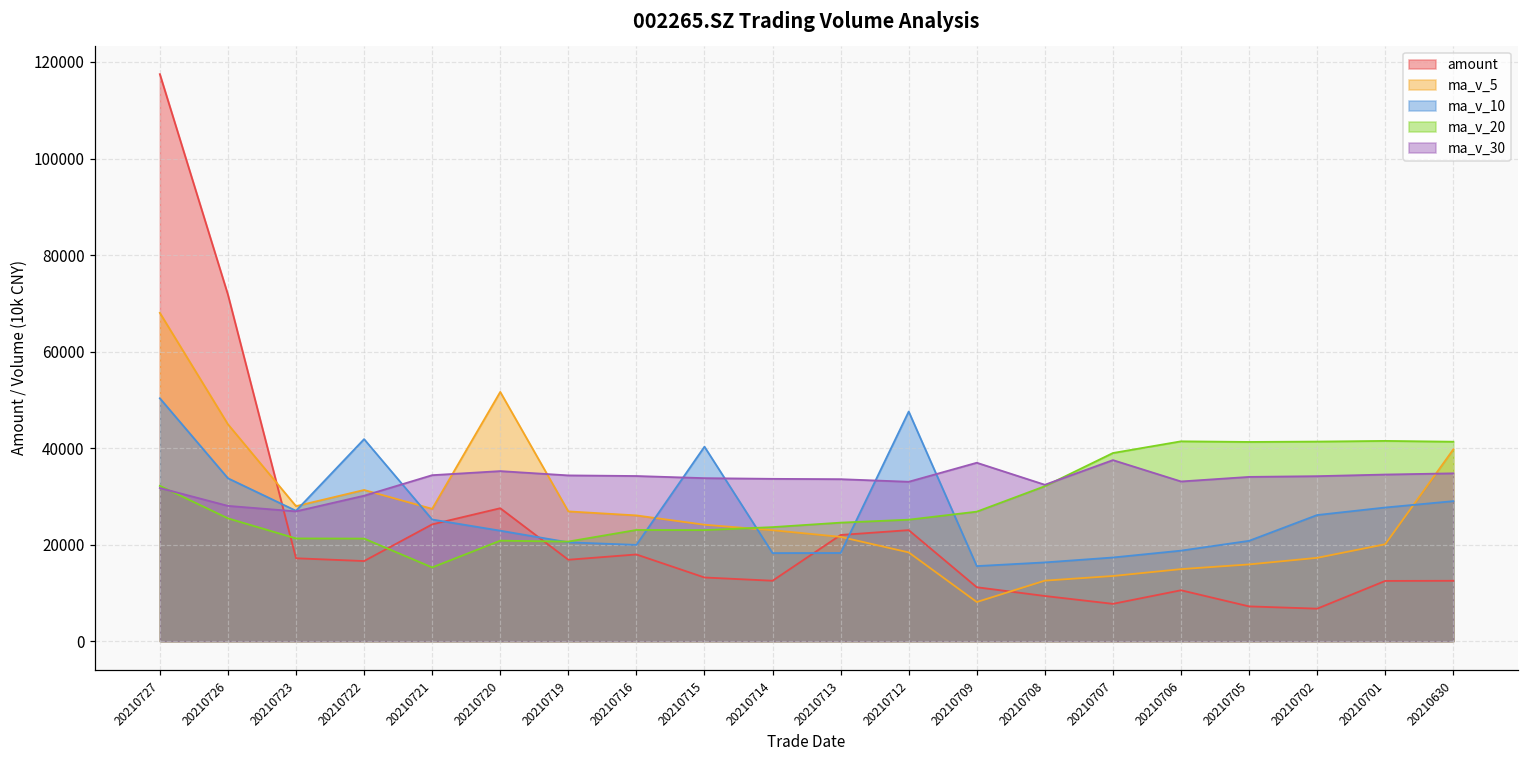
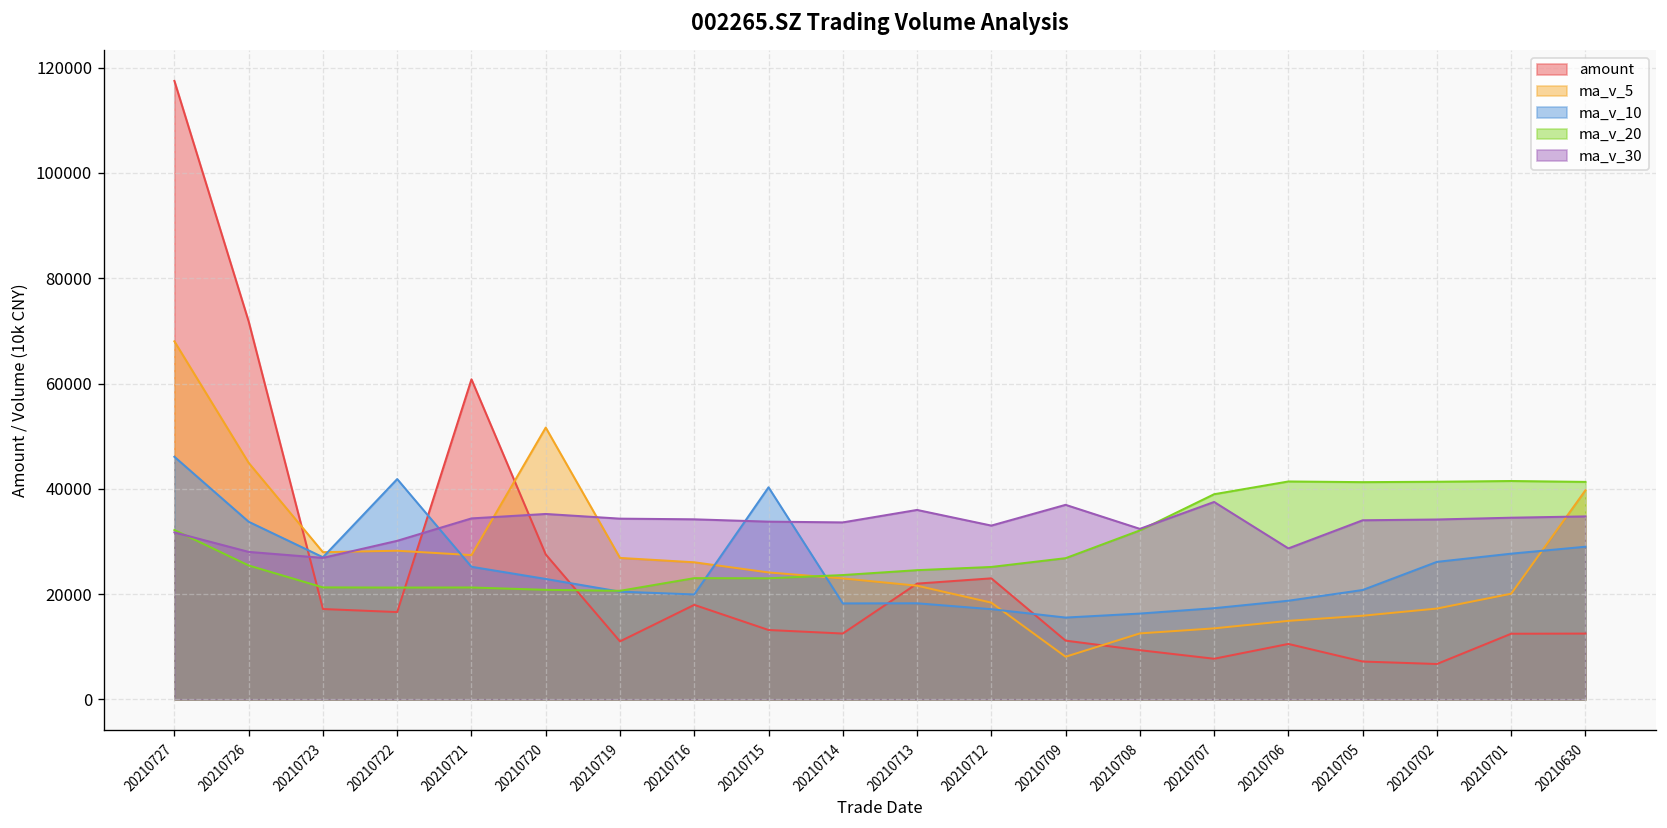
  {
    "amount": {
      "20210727": 117000,
      "20210726": 72000,
      "20210723": 17000,
      "20210722": 17000,
-     "20210721": 24000,
+     "20210721": 61000,
      "20210720": 28000,
-     "20210719": 17000,
+     "20210719": 11000,
      "20210716": 18000,
      "20210715": 13000,
      "20210714": 13000,
      "20210712": 23000,
      "20210709": 11000,
      "20210708": 9000,
      "20210707": 8000,
      "20210706": 11000,
      "20210705": 7000,
      "20210702": 7000,
      "20210701": 12000,
      "20210630": 13000
    },
    "ma_v_5": {
      "20210727": 68000,
      "20210726": 45000,
      "20210723": 28000,
-     "20210722": 31000,
+     "20210722": 28000,
      "20210721": 27000,
      "20210720": 52000,
      "20210719": 27000,
      "20210716": 26000,
      "20210715": 24000,
      "20210714": 23000,
      "20210712": 18000,
      "20210709": 8000,
      "20210708": 13000,
      "20210707": 14000,
      "20210706": 15000,
      "20210705": 16000,
      "20210702": 17000,
      "20210701": 20000,
      "20210630": 40000
    },
    "ma_v_10": {
-     "20210727": 50000,
+     "20210727": 46000,
      "20210726": 34000,
      "20210722": 42000,
      "20210721": 25000,
      "20210720": 23000,
      "20210716": 20000,
      "20210715": 40000,
      "20210714": 18000,
      "20210713": 18000,
-     "20210712": 48000,
+     "20210712": 17000,
      "20210709": 16000,
      "20210708": 16000,
      "20210707": 17000,
      "20210706": 19000,
      "20210705": 21000,
      "20210702": 26000,
      "20210701": 28000,
      "20210630": 29000
    },
    "ma_v_20": {
      "20210726": 25000,
      "20210723": 21000,
      "20210722": 21000,
-     "20210721": 15000,
+     "20210721": 21000,
      "20210720": 21000,
      "20210716": 23000,
      "20210715": 23000,
      "20210714": 24000,
      "20210713": 25000,
      "20210712": 25000,
      "20210709": 27000,
      "20210707": 39000,
      "20210706": 41000,
      "20210705": 41000,
      "20210702": 41000,
      "20210701": 41000,
      "20210630": 41000
    },
    "ma_v_30": {
      "20210726": 28000,
      "20210722": 30000,
      "20210721": 34000,
      "20210720": 35000,
      "20210719": 34000,
      "20210716": 34000,
      "20210715": 34000,
      "20210714": 34000,
-     "20210713": 34000,
+     "20210713": 36000,
      "20210712": 33000,
      "20210709": 37000,
      "20210707": 38000,
-     "20210706": 33000,
+     "20210706": 29000,
      "20210705": 34000,
      "20210702": 34000,
      "20210701": 35000,
      "20210630": 35000
    }
  }
